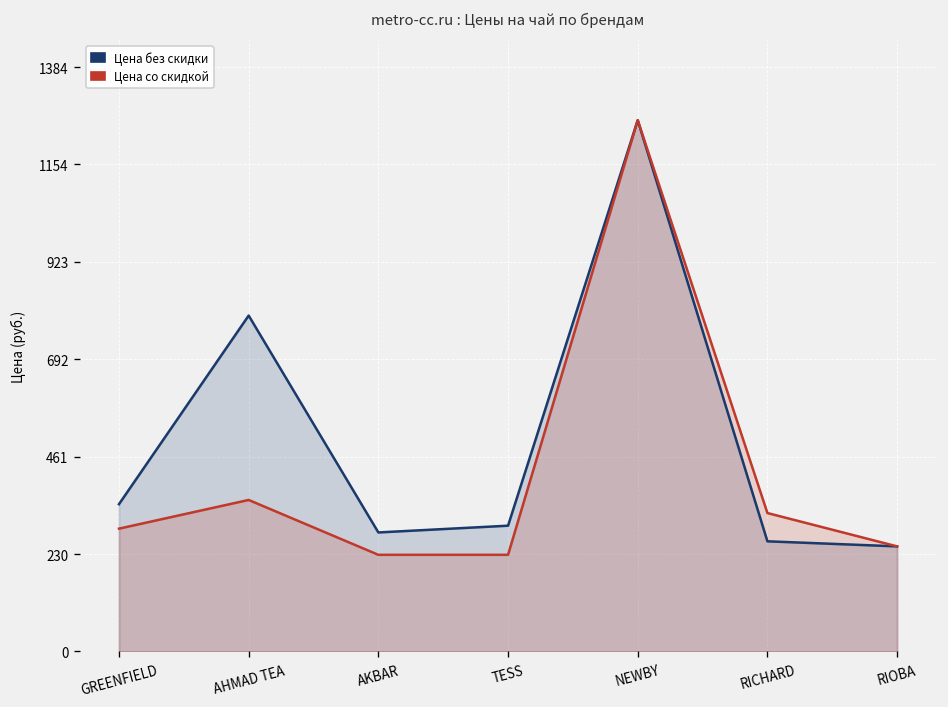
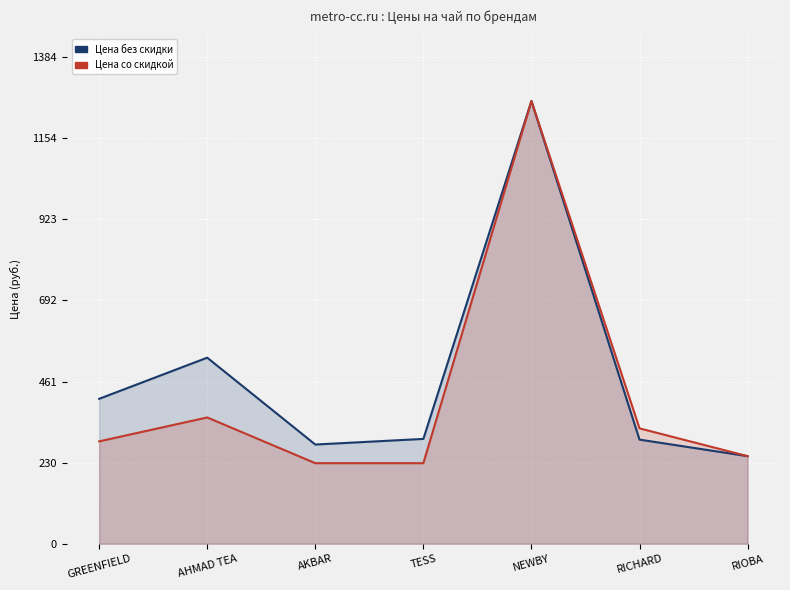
  {
    "Цена без скидки": {
-     "GREENFIELD": 350,
-     "AHMAD TEA": 800,
+     "GREENFIELD": 410,
+     "AHMAD TEA": 530,
      "AKBAR": 280,
      "TESS": 300,
-     "RICHARD": 260
+     "RICHARD": 300
    },
    "Цена со скидкой": {
      "GREENFIELD": 290,
      "AHMAD TEA": 360,
      "AKBAR": 230,
      "TESS": 230,
      "RICHARD": 330
    }
  }
